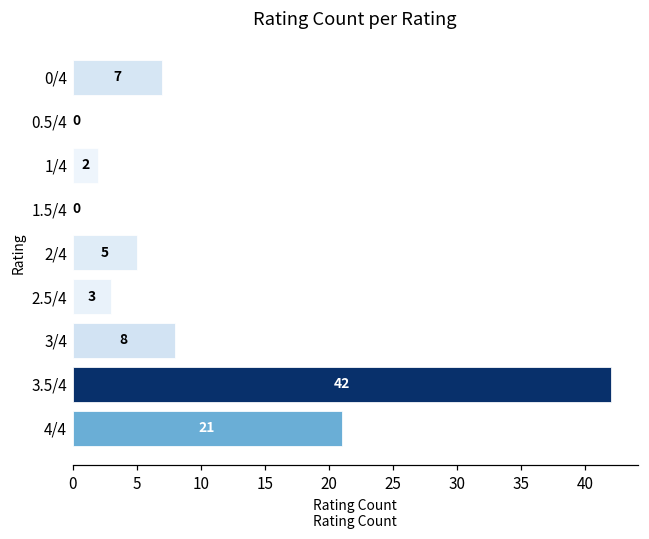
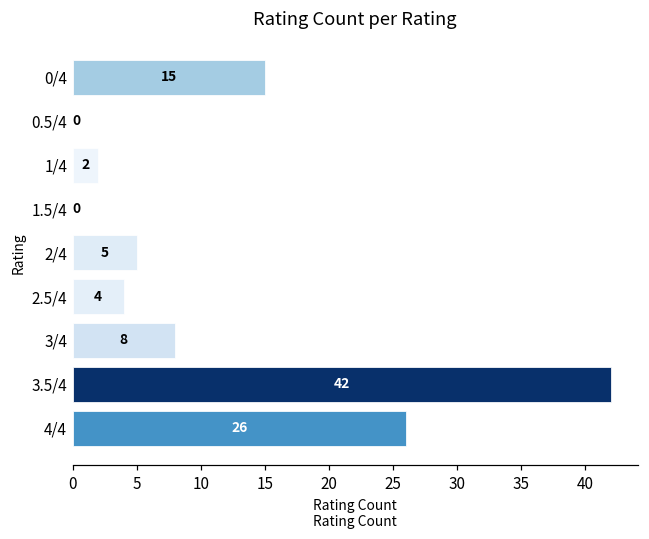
  {
-   "0/4": 7,
+   "0/4": 15,
    "0.5/4": 0,
    "1/4": 2,
    "1.5/4": 0,
    "2/4": 5,
-   "2.5/4": 3,
+   "2.5/4": 4,
    "3/4": 8,
    "3.5/4": 42,
-   "4/4": 21
+   "4/4": 26
  }
